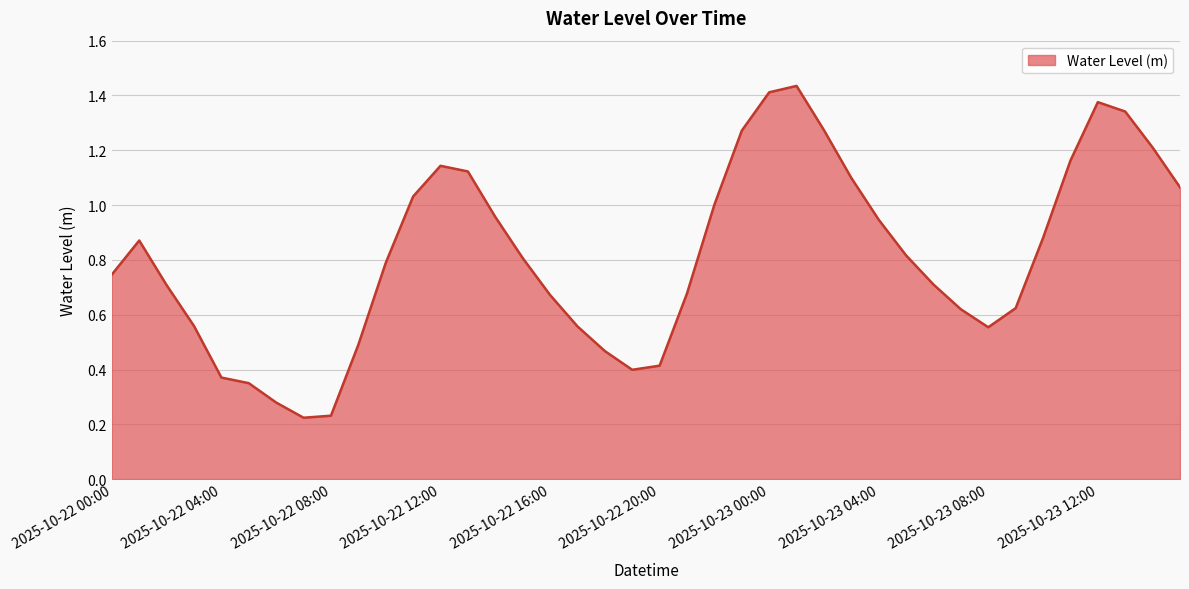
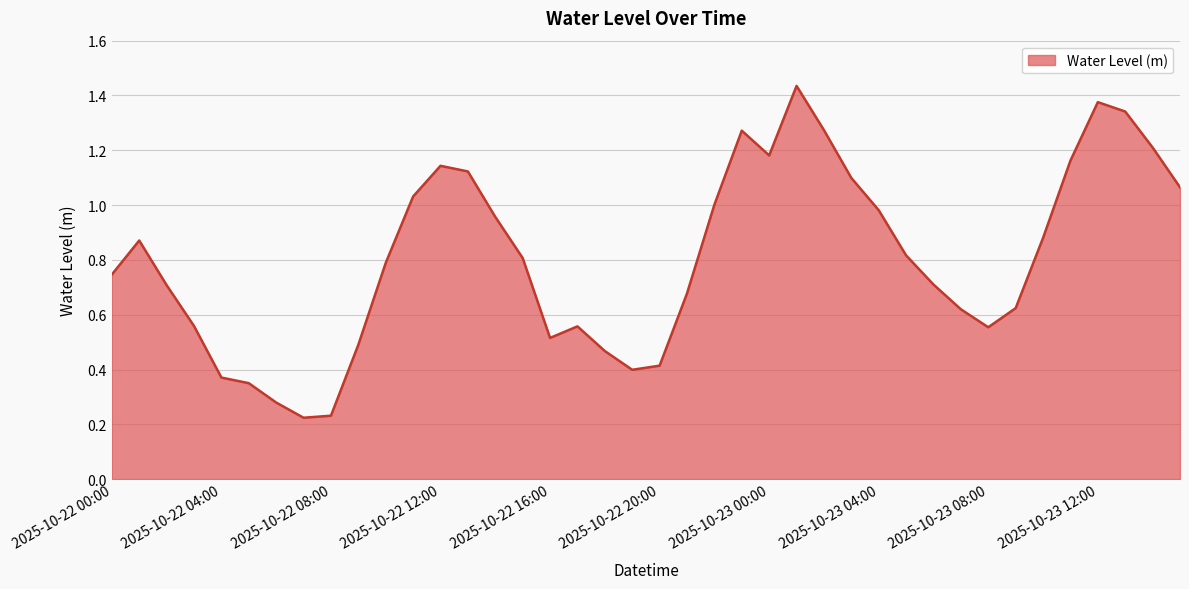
  {
    "2025-10-22 00:00": 0.75,
    "2025-10-22 04:00": 0.37,
    "2025-10-22 08:00": 0.23,
    "2025-10-22 12:00": 1.14,
-   "2025-10-22 16:00": 0.67,
+   "2025-10-22 16:00": 0.52,
    "2025-10-22 20:00": 0.41,
-   "2025-10-23 00:00": 1.41,
-   "2025-10-23 04:00": 0.95,
+   "2025-10-23 00:00": 1.18,
+   "2025-10-23 04:00": 0.98,
    "2025-10-23 08:00": 0.55,
    "2025-10-23 12:00": 1.38
  }
